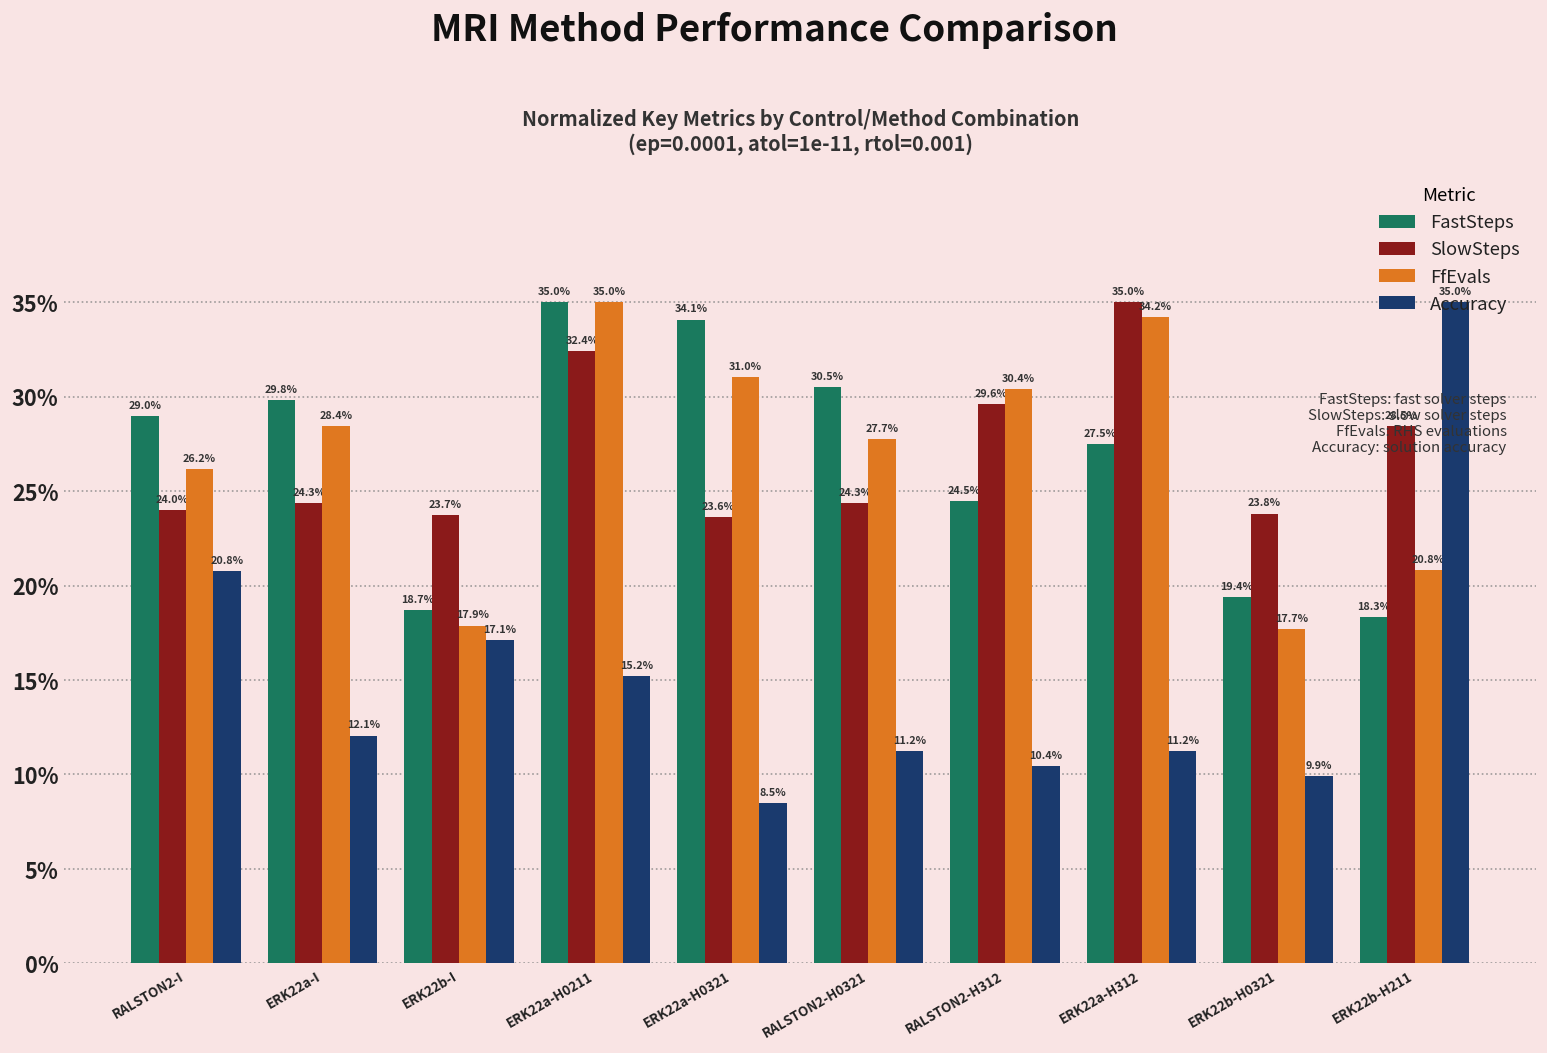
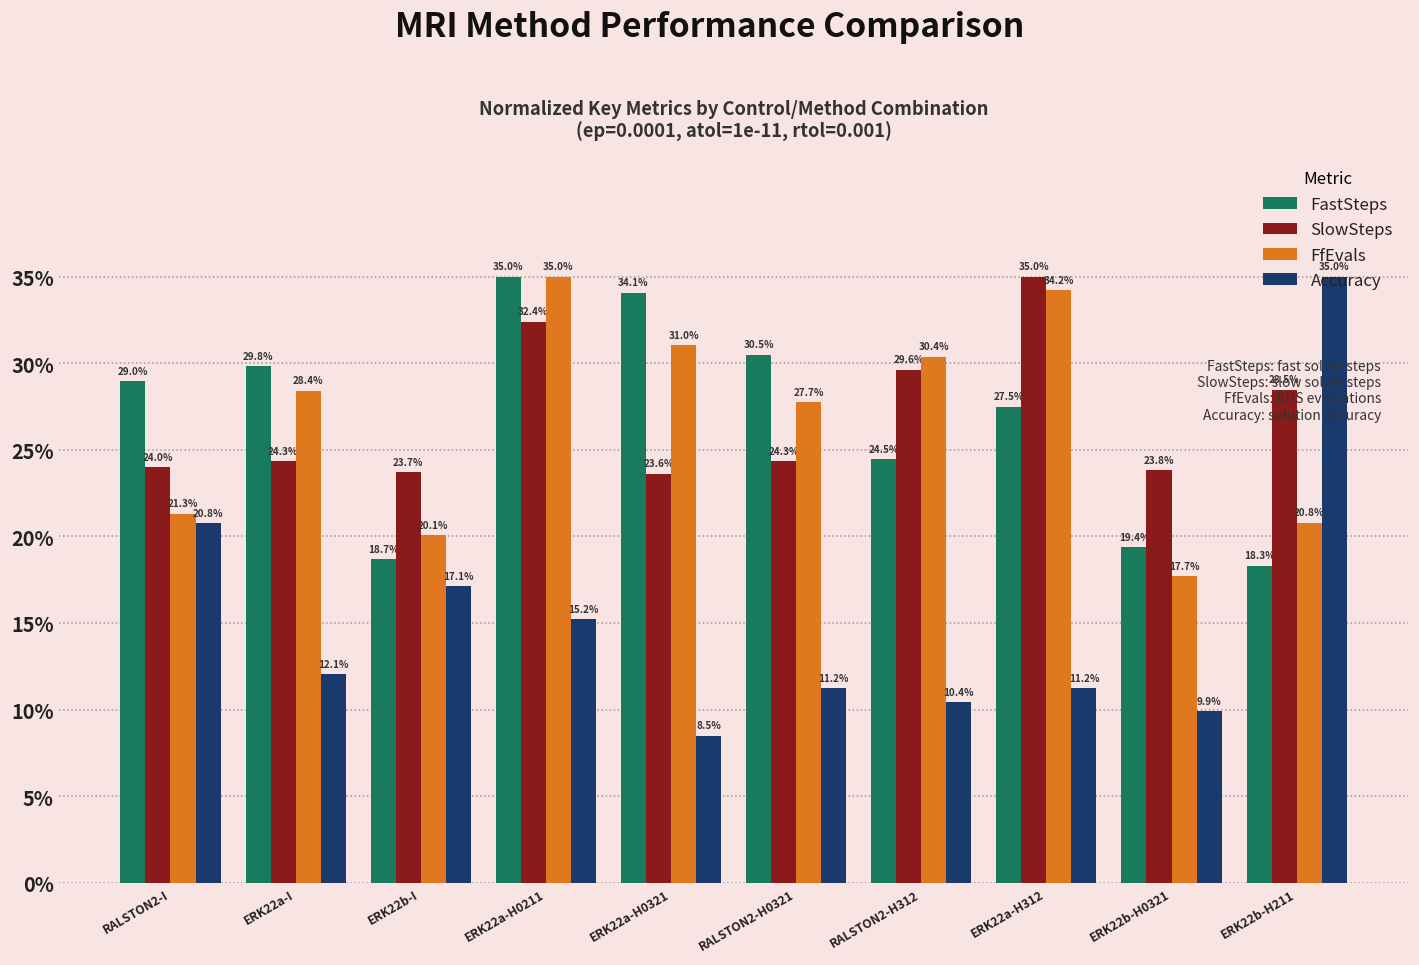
  {
    "FastSteps": {
      "RALSTON2-I": "29.0%",
      "ERK22a-I": "29.8%",
      "ERK22b-I": "18.7%",
      "ERK22a-H0211": "35.0%",
      "ERK22a-H0321": "34.1%",
      "RALSTON2-H0321": "30.5%",
      "RALSTON2-H312": "24.5%",
      "ERK22a-H312": "27.5%",
      "ERK22b-H0321": "19.4%",
      "ERK22b-H211": "18.3%"
    },
    "SlowSteps": {
      "RALSTON2-I": "24.0%",
      "ERK22a-I": "24.3%",
      "ERK22b-I": "23.7%",
      "ERK22a-H0211": "32.4%",
      "ERK22a-H0321": "23.6%",
      "RALSTON2-H0321": "24.3%",
      "RALSTON2-H312": "29.6%",
      "ERK22a-H312": "35.0%",
      "ERK22b-H0321": "23.8%"
    },
    "FfEvals": {
-     "RALSTON2-I": "26.2%",
+     "RALSTON2-I": "21.3%",
      "ERK22a-I": "28.4%",
-     "ERK22b-I": "17.9%",
+     "ERK22b-I": "20.1%",
      "ERK22a-H0211": "35.0%",
      "ERK22a-H0321": "31.0%",
      "RALSTON2-H0321": "27.7%",
      "RALSTON2-H312": "30.4%",
      "ERK22a-H312": "34.2%",
      "ERK22b-H0321": "17.7%",
      "ERK22b-H211": "20.8%"
    },
    "Accuracy": {
      "RALSTON2-I": "20.8%",
      "ERK22a-I": "12.1%",
      "ERK22b-I": "17.1%",
      "ERK22a-H0211": "15.2%",
      "ERK22a-H0321": "8.5%",
      "RALSTON2-H0321": "11.2%",
      "RALSTON2-H312": "10.4%",
      "ERK22a-H312": "11.2%",
      "ERK22b-H0321": "9.9%",
      "ERK22b-H211": "35.0%"
    }
  }
